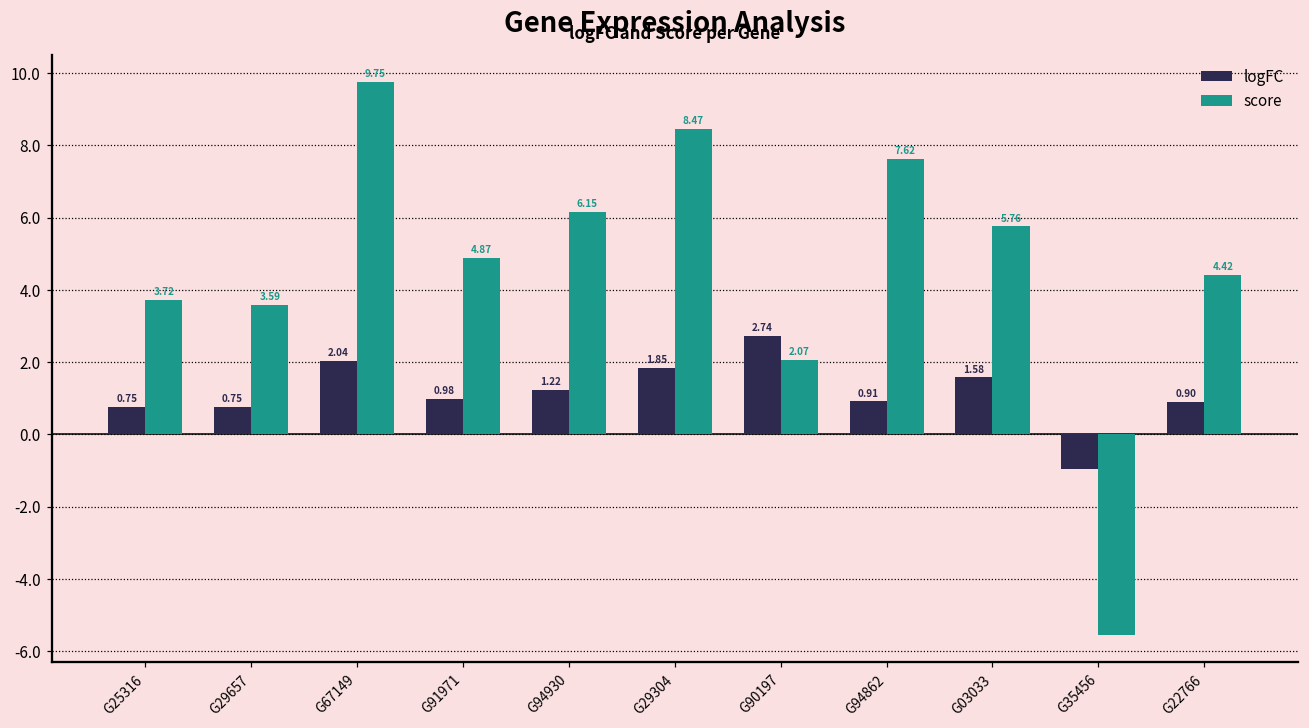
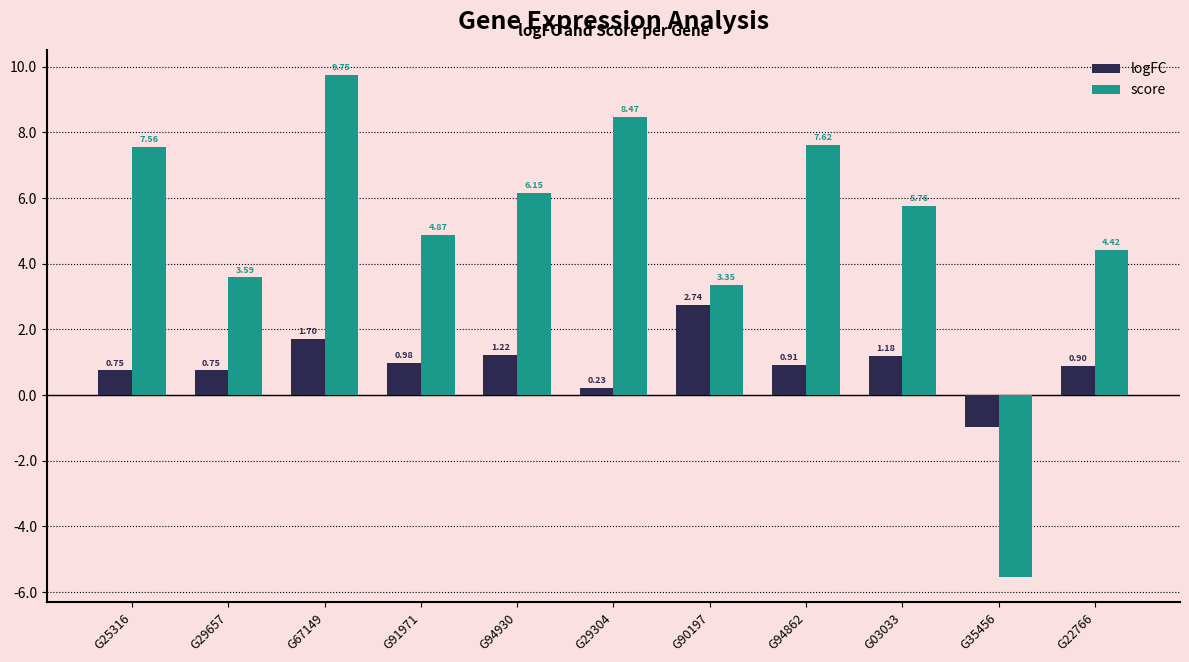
  {
    "logFC": {
      "G25316": 0.75,
      "G29657": 0.75,
-     "G67149": 2.04,
+     "G67149": 1.70,
      "G91971": 0.98,
      "G94930": 1.22,
-     "G29304": 1.85,
+     "G29304": 0.23,
      "G90197": 2.74,
      "G94862": 0.91,
-     "G03033": 1.58,
+     "G03033": 1.18,
      "G22766": 0.90
    },
    "score": {
-     "G25316": 3.72,
+     "G25316": 7.56,
      "G29657": 3.59,
      "G67149": 9.75,
      "G91971": 4.87,
      "G94930": 6.15,
      "G29304": 8.47,
-     "G90197": 2.07,
+     "G90197": 3.35,
      "G94862": 7.62,
      "G03033": 5.76,
      "G22766": 4.42
    }
  }
